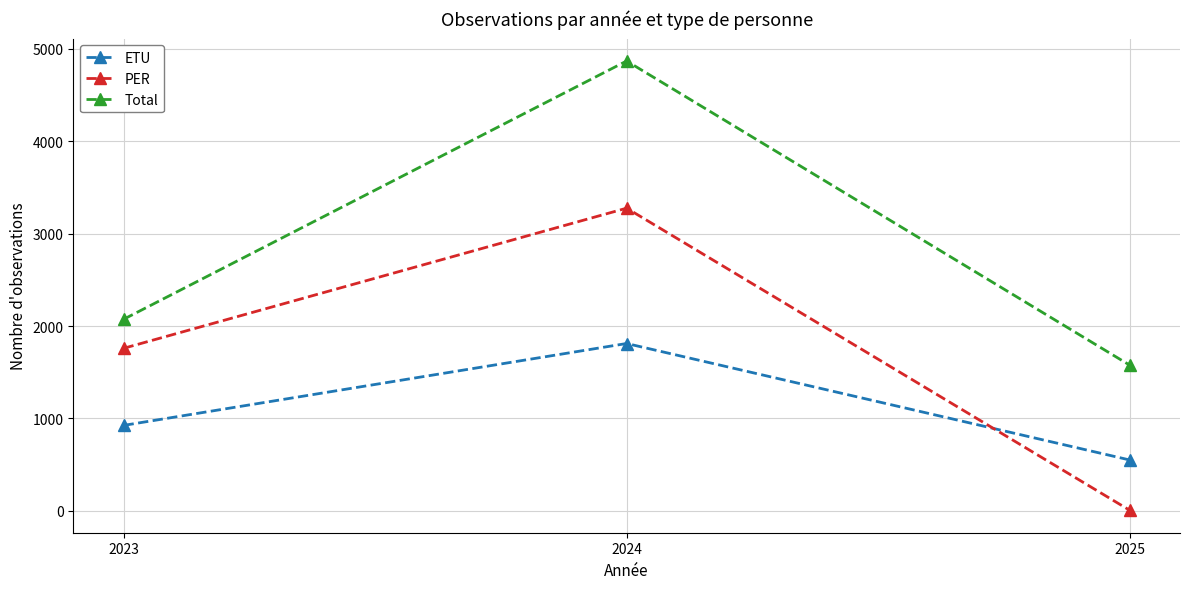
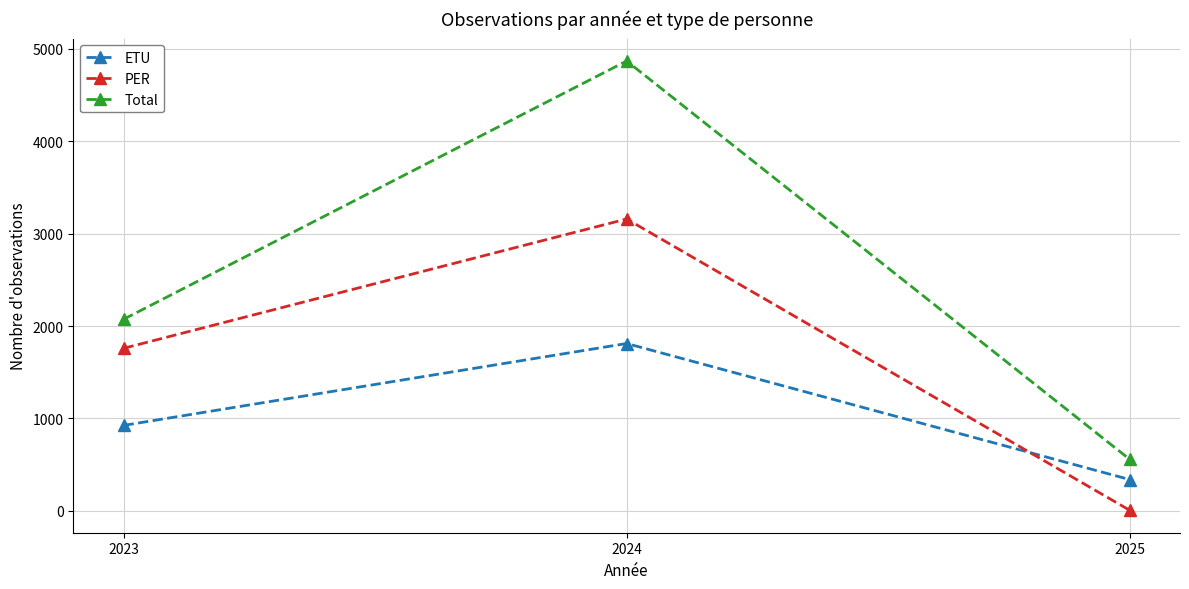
  {
    "ETU": {
      "2023": 900,
      "2024": 1800,
-     "2025": 600
+     "2025": 300
    },
    "PER": {
      "2023": 1800,
-     "2024": 3300,
+     "2024": 3200,
      "2025": 0
    },
    "Total": {
      "2023": 2100,
      "2024": 4900,
-     "2025": 1600
+     "2025": 600
    }
  }
